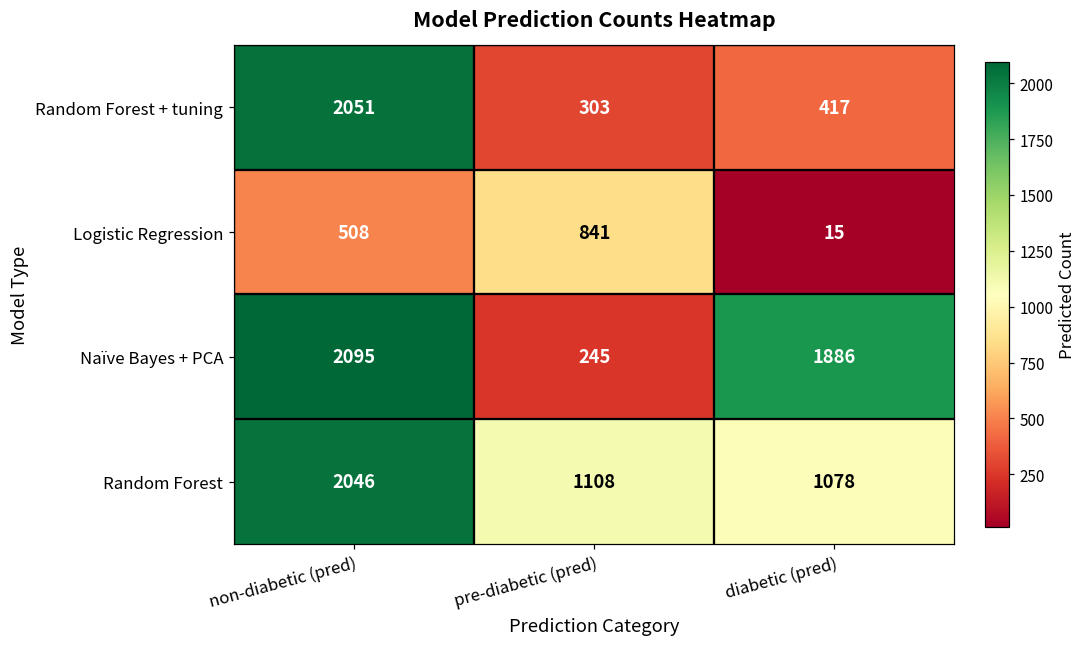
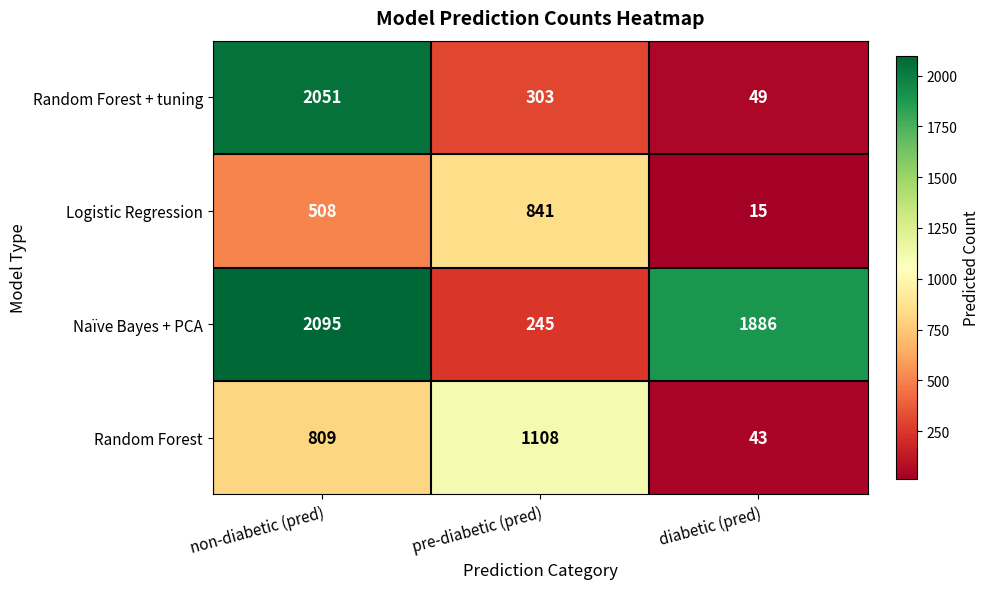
  {
    "Random Forest + tuning": {
      "non-diabetic (pred)": 2051,
      "pre-diabetic (pred)": 303,
-     "diabetic (pred)": 417
+     "diabetic (pred)": 49
    },
    "Logistic Regression": {
      "non-diabetic (pred)": 508,
      "pre-diabetic (pred)": 841,
      "diabetic (pred)": 15
    },
    "Naïve Bayes + PCA": {
      "non-diabetic (pred)": 2095,
      "pre-diabetic (pred)": 245,
      "diabetic (pred)": 1886
    },
    "Random Forest": {
-     "non-diabetic (pred)": 2046,
+     "non-diabetic (pred)": 809,
      "pre-diabetic (pred)": 1108,
-     "diabetic (pred)": 1078
+     "diabetic (pred)": 43
    }
  }
